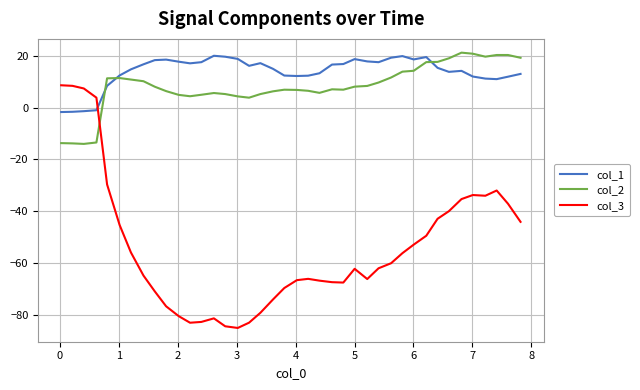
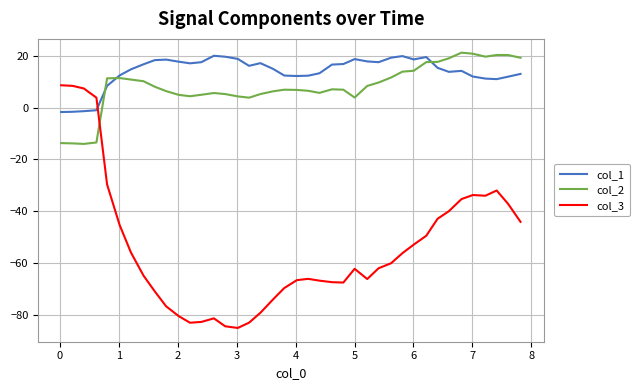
  {
    "col_1": {
      "5": 19
    },
    "col_2": {
-     "5": 8
+     "5": 4
    },
    "col_3": {
      "5": -62
    }
  }
